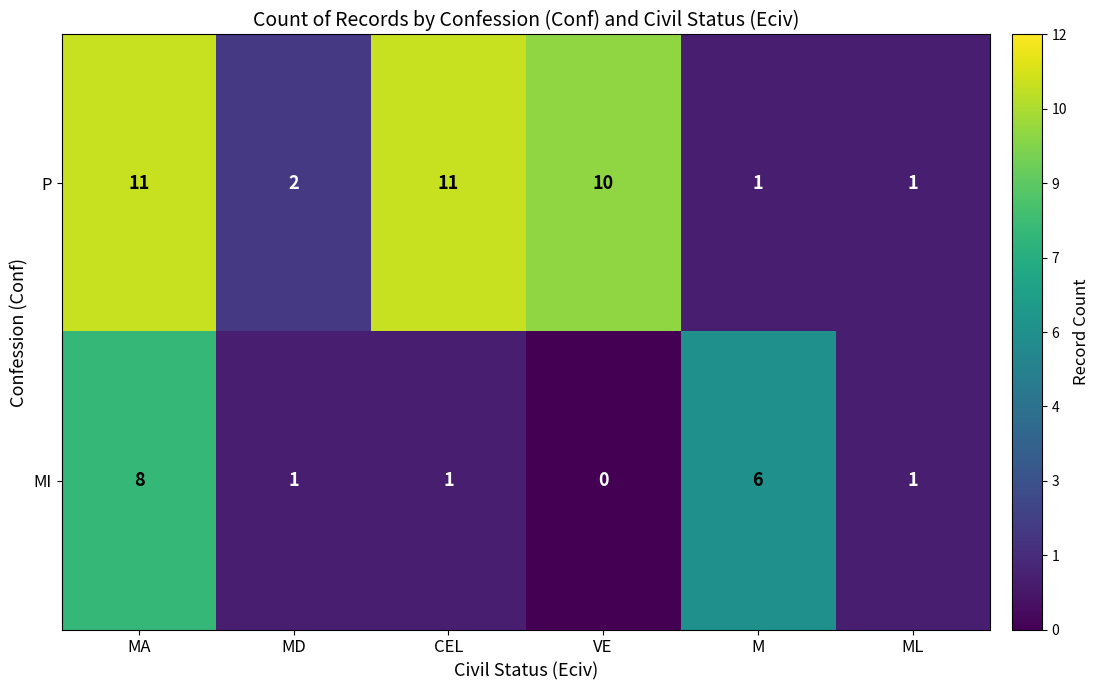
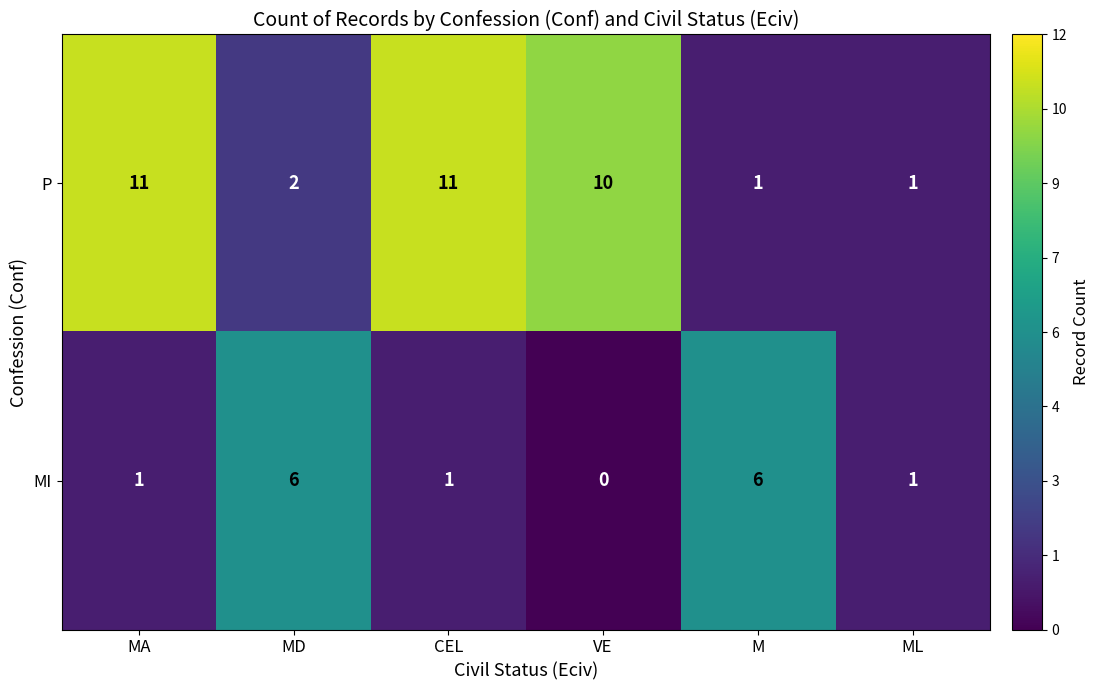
  {
    "P": {
      "MA": 11,
      "MD": 2,
      "CEL": 11,
      "VE": 10,
      "M": 1,
      "ML": 1
    },
    "MI": {
-     "MA": 8,
-     "MD": 1,
+     "MA": 1,
+     "MD": 6,
      "CEL": 1,
      "VE": 0,
      "M": 6,
      "ML": 1
    }
  }
